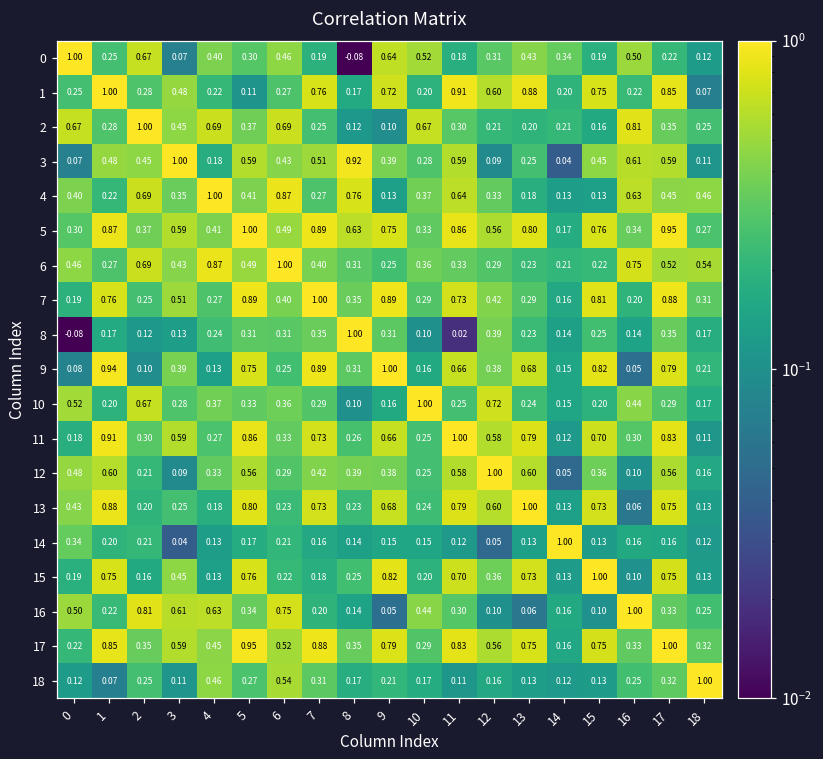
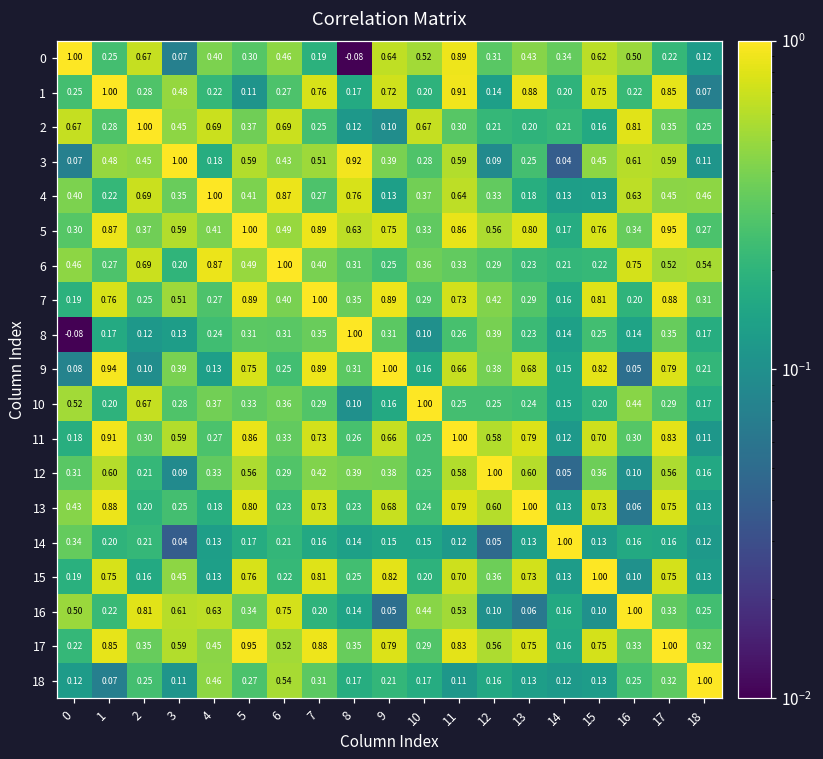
  {
    "0": {
      "0": 1.00,
      "1": 0.25,
      "2": 0.67,
      "3": 0.07,
      "4": 0.40,
      "5": 0.30,
      "6": 0.46,
      "7": 0.19,
      "8": -0.08,
      "9": 0.64,
      "10": 0.52,
-     "11": 0.18,
+     "11": 0.89,
      "12": 0.31,
      "13": 0.43,
      "14": 0.34,
-     "15": 0.19,
+     "15": 0.62,
      "16": 0.50,
      "17": 0.22,
      "18": 0.12
    },
    "1": {
      "0": 0.25,
      "1": 1.00,
      "2": 0.28,
      "3": 0.48,
      "4": 0.22,
      "5": 0.11,
      "6": 0.27,
      "7": 0.76,
      "8": 0.17,
      "9": 0.72,
      "10": 0.20,
      "11": 0.91,
-     "12": 0.60,
+     "12": 0.14,
      "13": 0.88,
      "14": 0.20,
      "15": 0.75,
      "16": 0.22,
      "17": 0.85,
      "18": 0.07
    },
    "6": {
      "0": 0.46,
      "1": 0.27,
      "2": 0.69,
-     "3": 0.43,
+     "3": 0.20,
      "4": 0.87,
      "5": 0.49,
      "6": 1.00,
      "7": 0.40,
      "8": 0.31,
      "9": 0.25,
      "10": 0.36,
      "11": 0.33,
      "12": 0.29,
      "13": 0.23,
      "14": 0.21,
      "15": 0.22,
      "16": 0.75,
      "17": 0.52,
      "18": 0.54
    },
    "8": {
      "0": -0.08,
      "1": 0.17,
      "2": 0.12,
      "3": 0.13,
      "4": 0.24,
      "5": 0.31,
      "6": 0.31,
      "7": 0.35,
      "8": 1.00,
      "9": 0.31,
      "10": 0.10,
-     "11": 0.02,
+     "11": 0.26,
      "12": 0.39,
      "13": 0.23,
      "14": 0.14,
      "15": 0.25,
      "16": 0.14,
      "17": 0.35,
      "18": 0.17
    },
    "10": {
      "0": 0.52,
      "1": 0.20,
      "2": 0.67,
      "3": 0.28,
      "4": 0.37,
      "5": 0.33,
      "6": 0.36,
      "7": 0.29,
      "8": 0.10,
      "9": 0.16,
      "10": 1.00,
      "11": 0.25,
-     "12": 0.72,
+     "12": 0.25,
      "13": 0.24,
      "14": 0.15,
      "15": 0.20,
      "16": 0.44,
      "17": 0.29,
      "18": 0.17
    },
    "12": {
-     "0": 0.48,
+     "0": 0.31,
      "1": 0.60,
      "2": 0.21,
      "3": 0.09,
      "4": 0.33,
      "5": 0.56,
      "6": 0.29,
      "7": 0.42,
      "8": 0.39,
      "9": 0.38,
      "10": 0.25,
      "11": 0.58,
      "12": 1.00,
      "13": 0.60,
      "14": 0.05,
      "15": 0.36,
      "16": 0.10,
      "17": 0.56,
      "18": 0.16
    },
    "15": {
      "0": 0.19,
      "1": 0.75,
      "2": 0.16,
      "3": 0.45,
      "4": 0.13,
      "5": 0.76,
      "6": 0.22,
-     "7": 0.18,
+     "7": 0.81,
      "8": 0.25,
      "9": 0.82,
      "10": 0.20,
      "11": 0.70,
      "12": 0.36,
      "13": 0.73,
      "14": 0.13,
      "15": 1.00,
      "16": 0.10,
      "17": 0.75,
      "18": 0.13
    },
    "16": {
      "0": 0.50,
      "1": 0.22,
      "2": 0.81,
      "3": 0.61,
      "4": 0.63,
      "5": 0.34,
      "6": 0.75,
      "7": 0.20,
      "8": 0.14,
      "9": 0.05,
      "10": 0.44,
-     "11": 0.30,
+     "11": 0.53,
      "12": 0.10,
      "13": 0.06,
      "14": 0.16,
      "15": 0.10,
      "16": 1.00,
      "17": 0.33,
      "18": 0.25
    }
  }
